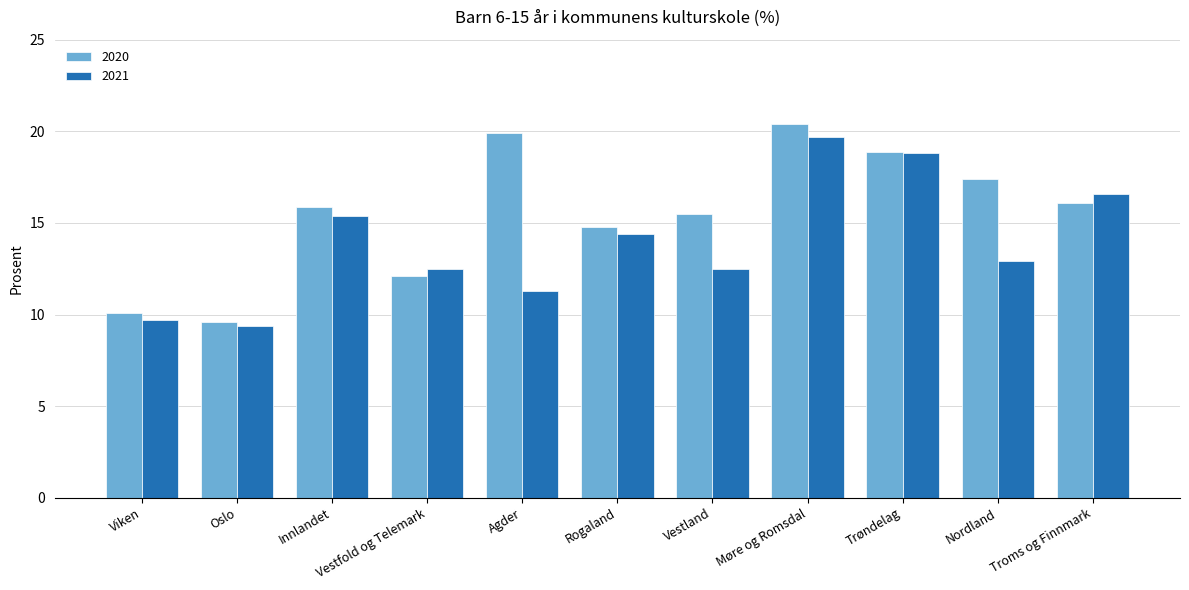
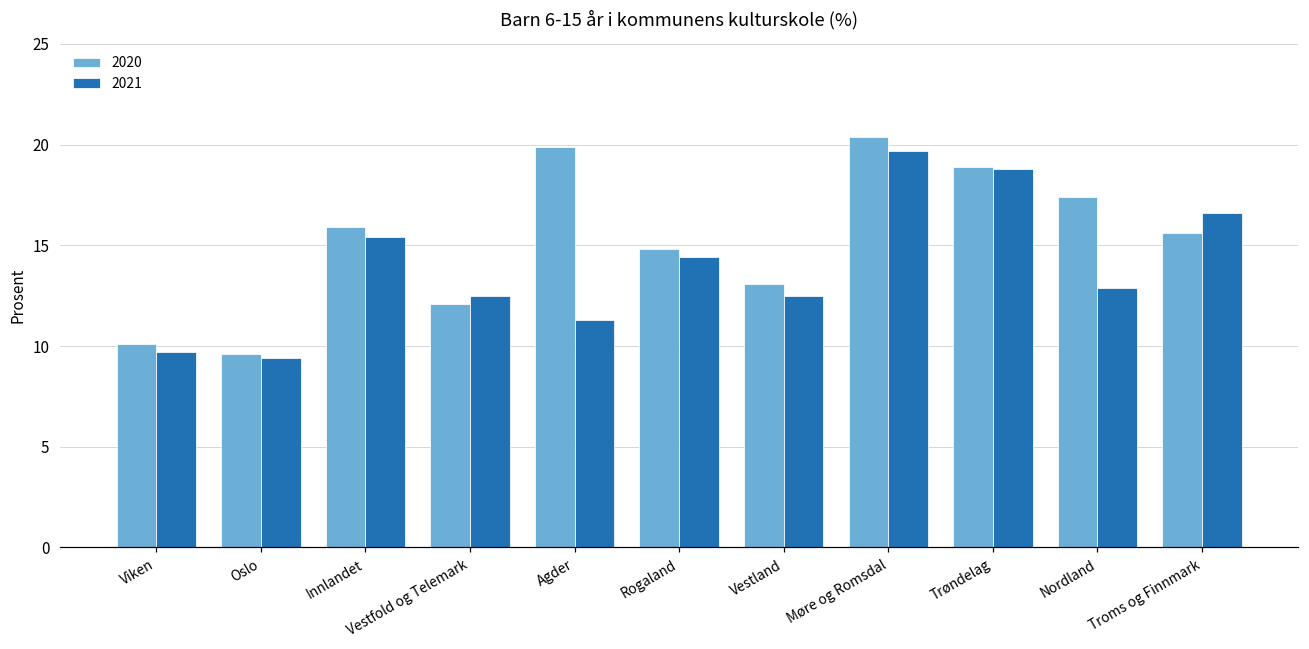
  {
    "2020": {
      "Viken": 10.1,
      "Oslo": 9.6,
      "Innlandet": 15.9,
      "Vestfold og Telemark": 12.1,
      "Agder": 19.9,
      "Rogaland": 14.8,
-     "Vestland": 15.5,
+     "Vestland": 13.1,
      "Møre og Romsdal": 20.4,
      "Trøndelag": 18.9,
      "Nordland": 17.4,
-     "Troms og Finnmark": 16.1
+     "Troms og Finnmark": 15.6
    },
    "2021": {
      "Viken": 9.7,
      "Oslo": 9.4,
      "Innlandet": 15.4,
      "Vestfold og Telemark": 12.5,
      "Agder": 11.3,
      "Rogaland": 14.4,
      "Vestland": 12.5,
      "Møre og Romsdal": 19.7,
      "Trøndelag": 18.8,
      "Nordland": 12.9,
      "Troms og Finnmark": 16.6
    }
  }
